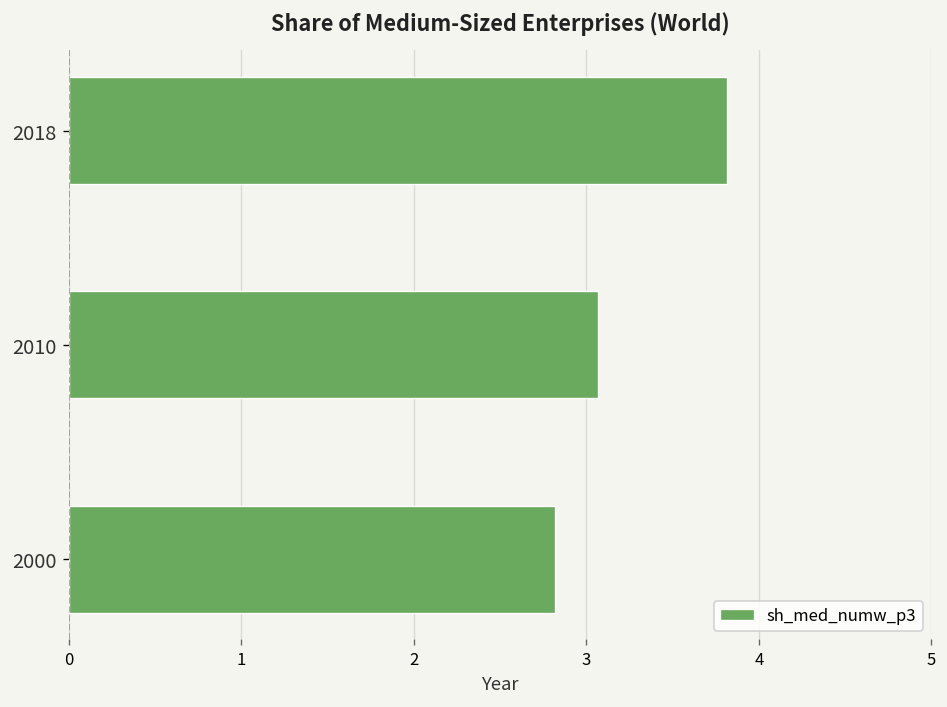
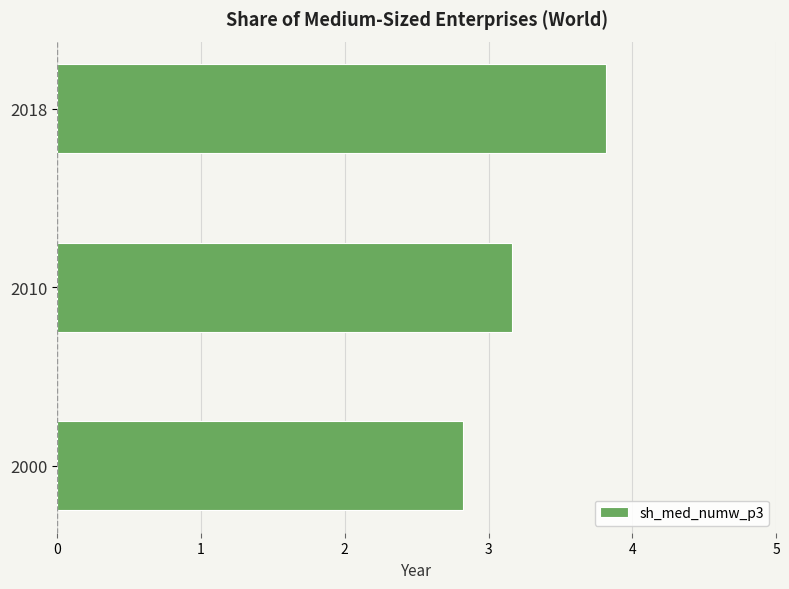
  {
    "2018": 3.82,
-   "2010": 3.07,
+   "2010": 3.16,
    "2000": 2.82
  }
